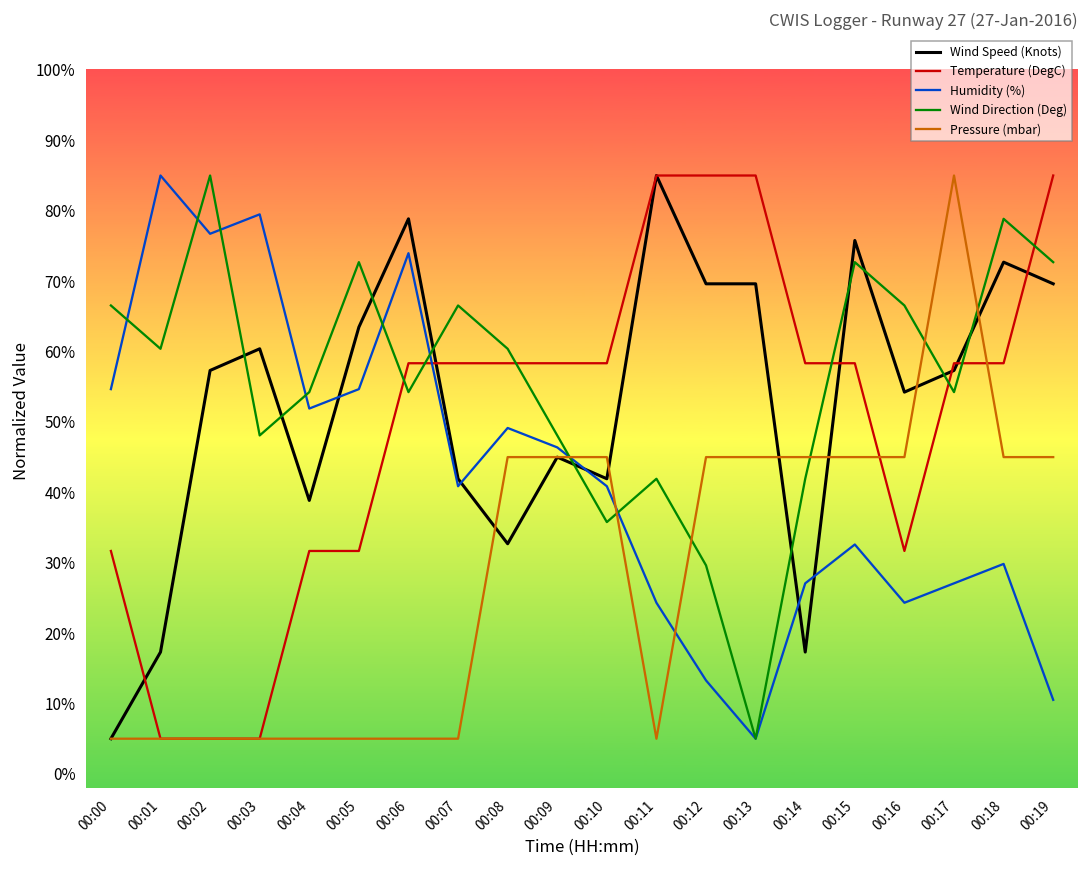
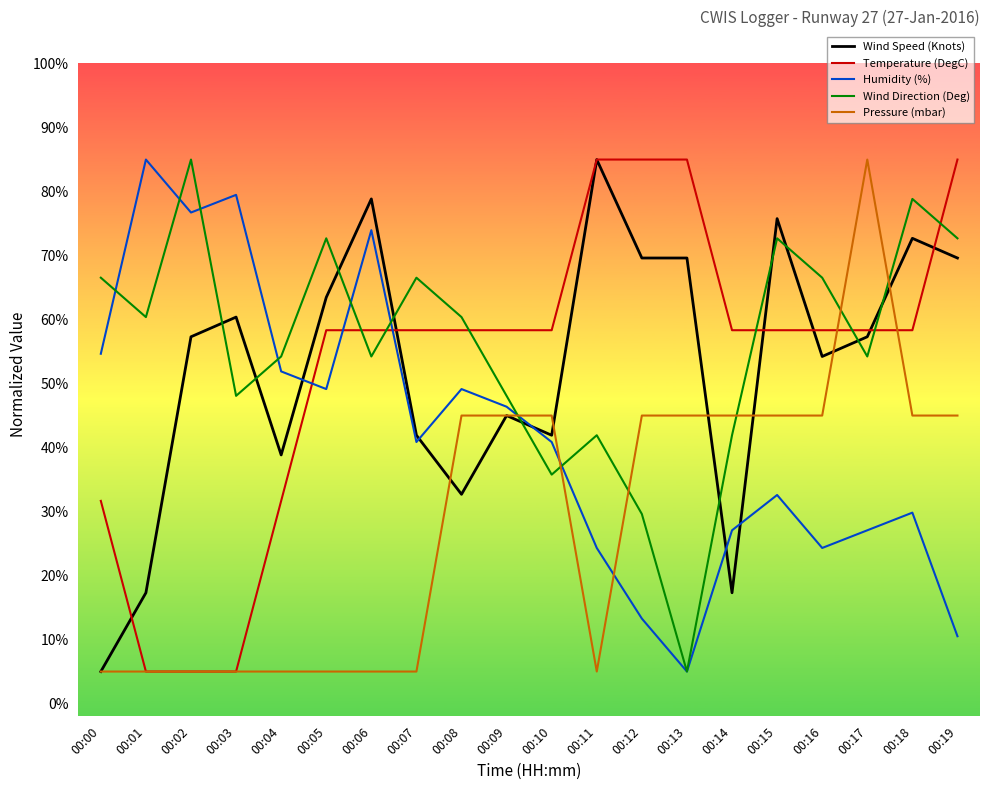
  {
    "Wind Speed (Knots)": {
      "00:01": "17%",
      "00:02": "57%",
      "00:03": "60%",
      "00:04": "39%",
      "00:05": "63%",
      "00:06": "79%",
      "00:07": "42%",
      "00:08": "33%",
      "00:10": "42%",
      "00:12": "70%",
      "00:13": "70%",
      "00:14": "17%",
      "00:15": "76%",
      "00:16": "54%",
      "00:17": "57%",
      "00:18": "73%",
      "00:19": "70%"
    },
    "Temperature (DegC)": {
      "00:00": "32%",
      "00:04": "32%",
-     "00:05": "32%",
+     "00:05": "58%",
      "00:06": "58%",
      "00:07": "58%",
      "00:08": "58%",
      "00:09": "58%",
      "00:10": "58%",
      "00:12": "85%",
      "00:13": "85%",
      "00:14": "58%",
      "00:15": "58%",
-     "00:16": "32%",
+     "00:16": "58%",
      "00:17": "58%",
      "00:18": "58%",
      "00:19": "85%"
    },
    "Humidity (%)": {
      "00:00": "55%",
      "00:01": "85%",
      "00:02": "77%",
      "00:03": "79%",
      "00:04": "52%",
-     "00:05": "55%",
+     "00:05": "49%",
      "00:06": "74%",
      "00:07": "41%",
      "00:08": "49%",
      "00:09": "46%",
      "00:10": "41%",
      "00:11": "24%",
      "00:12": "13%",
      "00:14": "27%",
      "00:15": "33%",
      "00:16": "24%",
      "00:17": "27%",
      "00:18": "30%",
      "00:19": "11%"
    },
    "Wind Direction (Deg)": {
      "00:00": "67%",
      "00:01": "60%",
      "00:02": "85%",
      "00:03": "48%",
      "00:04": "54%",
      "00:05": "73%",
      "00:06": "54%",
      "00:07": "67%",
      "00:08": "60%",
      "00:09": "48%",
      "00:10": "36%",
      "00:11": "42%",
      "00:12": "30%",
      "00:14": "42%",
      "00:15": "73%",
      "00:16": "67%",
      "00:17": "54%",
      "00:18": "79%",
      "00:19": "73%"
    },
    "Pressure (mbar)": {
      "00:04": "5%",
      "00:05": "5%",
      "00:06": "5%",
      "00:07": "5%",
      "00:08": "45%",
      "00:10": "45%",
      "00:11": "5%",
      "00:12": "45%",
      "00:13": "45%",
      "00:14": "45%",
      "00:15": "45%",
      "00:16": "45%",
      "00:17": "85%",
      "00:18": "45%",
      "00:19": "45%"
    }
  }
